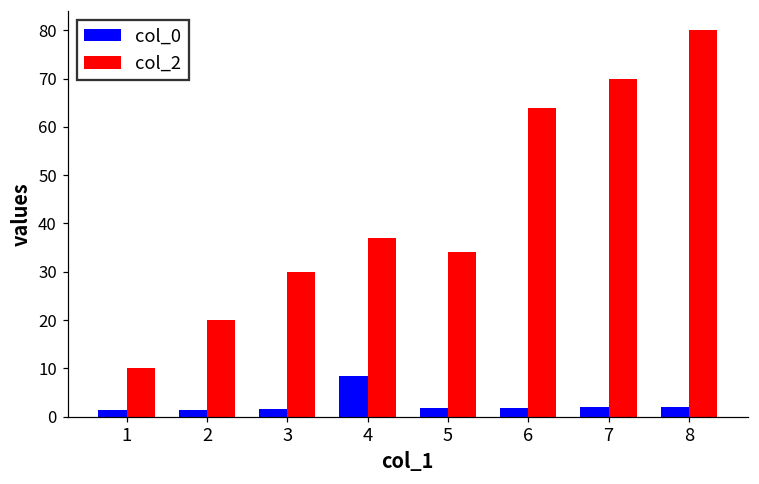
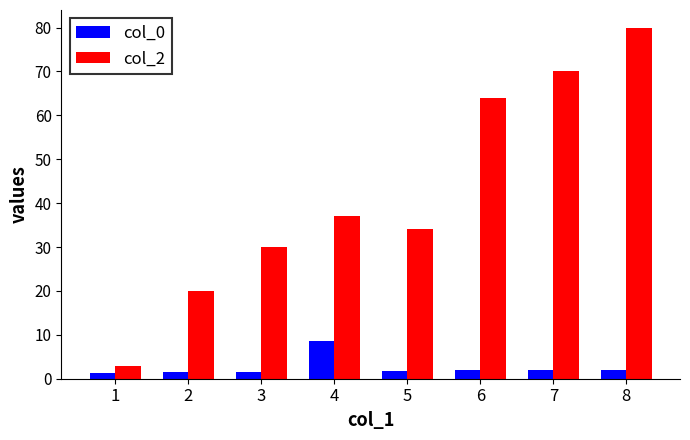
  {
    "col_0": {
      "1": 1,
      "2": 1,
      "3": 2,
      "4": 9,
      "5": 2,
      "6": 2,
      "7": 2,
      "8": 2
    },
    "col_2": {
-     "1": 10,
+     "1": 3,
      "2": 20,
      "3": 30,
      "4": 37,
      "5": 34,
      "6": 64,
      "7": 70,
      "8": 80
    }
  }
